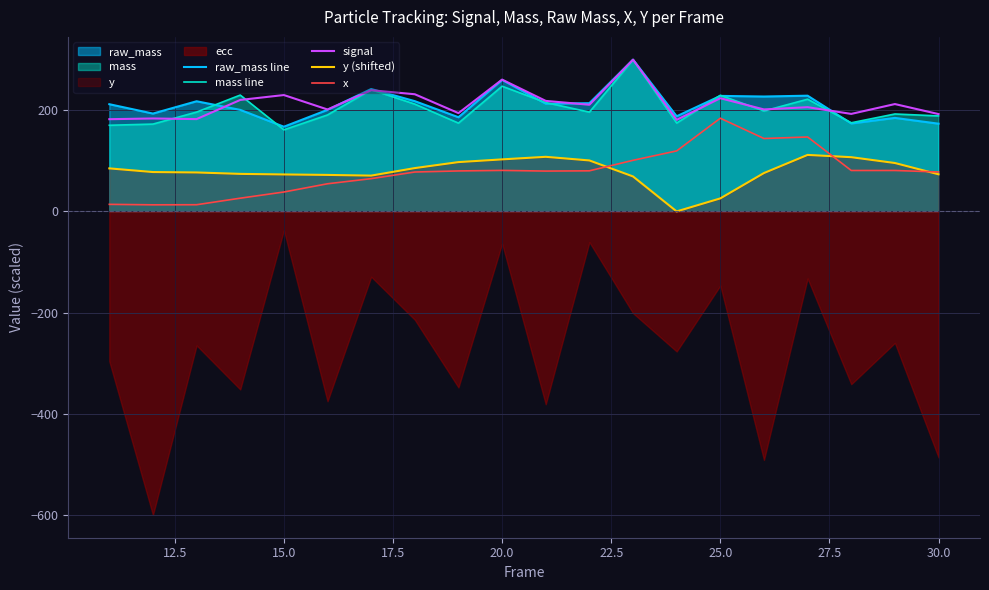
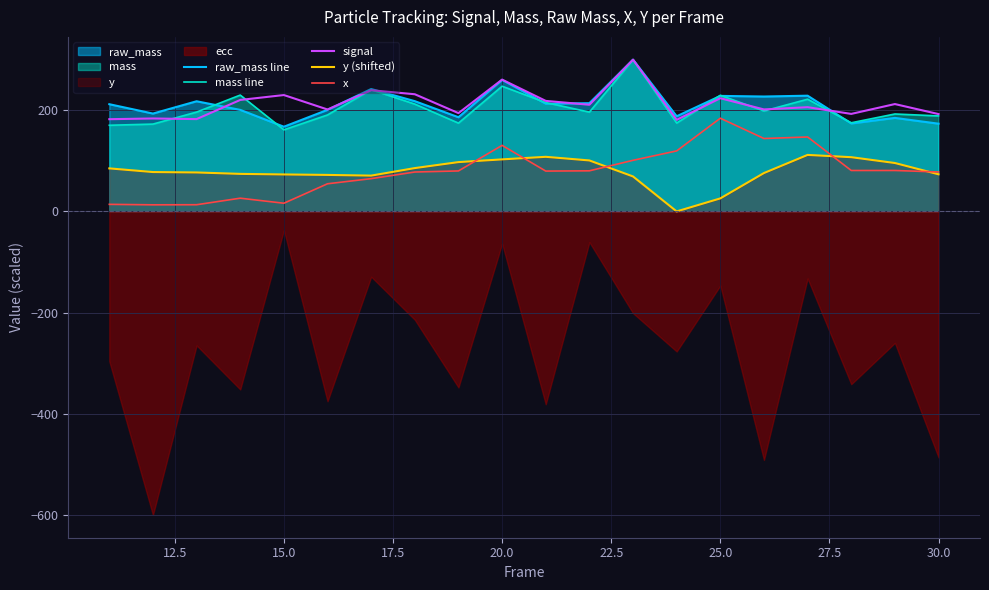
  {
    "signal": {
      "15.0": 230
    },
    "x": {
-     "15.0": 40,
-     "20.0": 80,
+     "15.0": 20,
+     "20.0": 130,
      "25.0": 180
    }
  }
